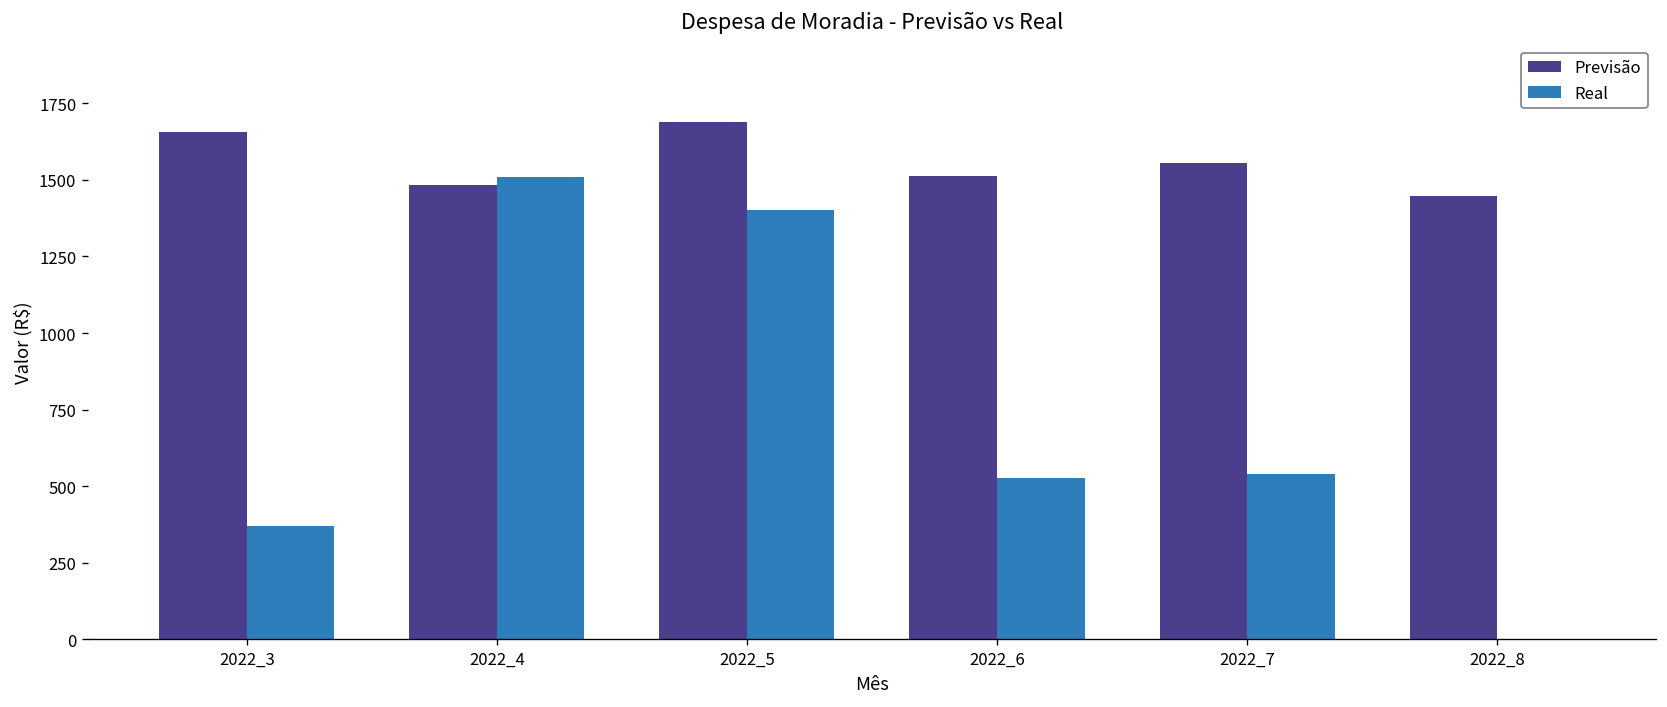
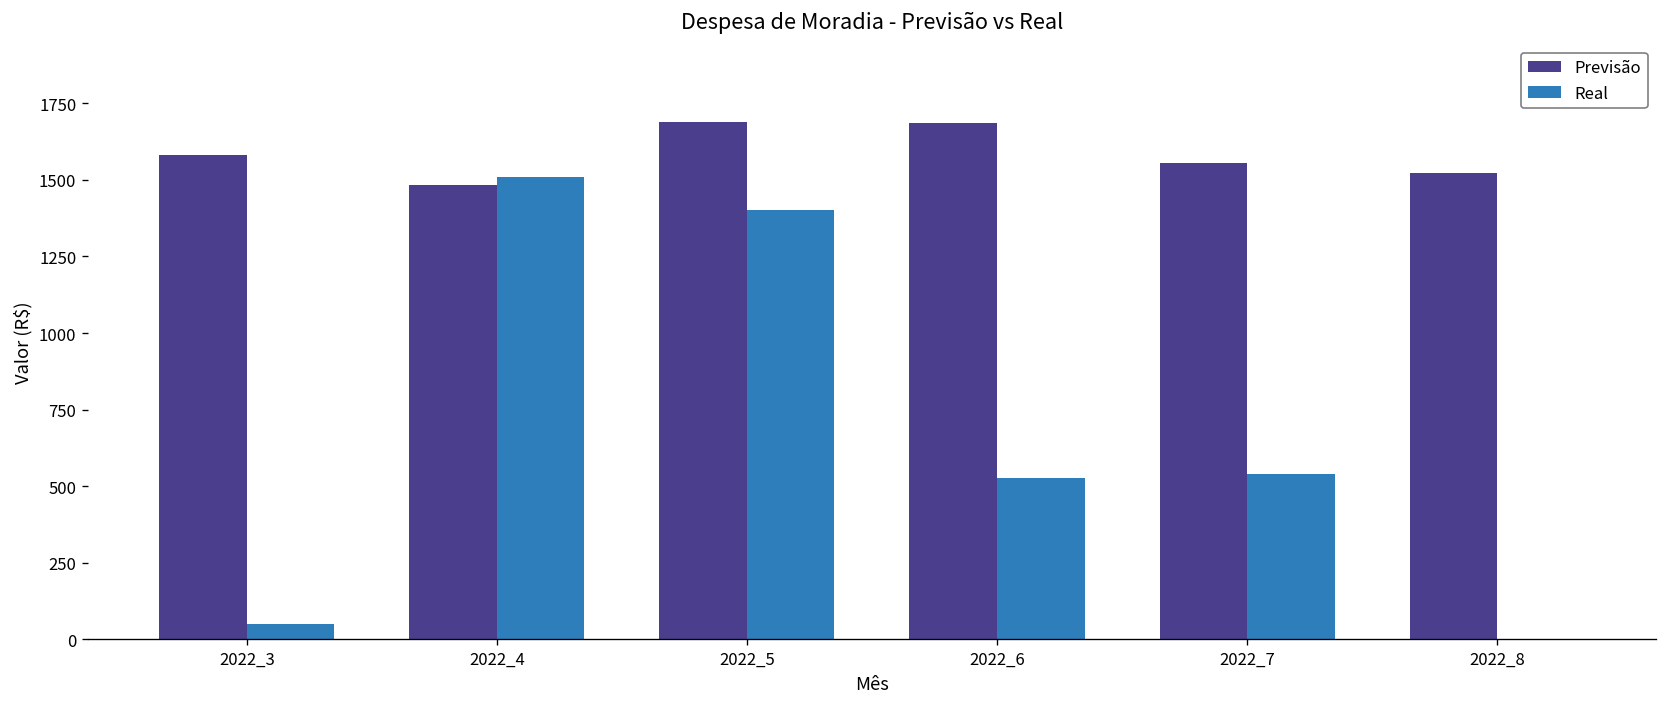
  {
    "Previsão": {
-     "2022_3": 1650,
+     "2022_3": 1580,
      "2022_4": 1480,
      "2022_5": 1690,
-     "2022_6": 1510,
+     "2022_6": 1690,
      "2022_7": 1560,
-     "2022_8": 1450
+     "2022_8": 1520
    },
    "Real": {
-     "2022_3": 370,
+     "2022_3": 50,
      "2022_4": 1510,
      "2022_5": 1400,
      "2022_6": 530,
      "2022_7": 540,
      "2022_8": 0
    }
  }
